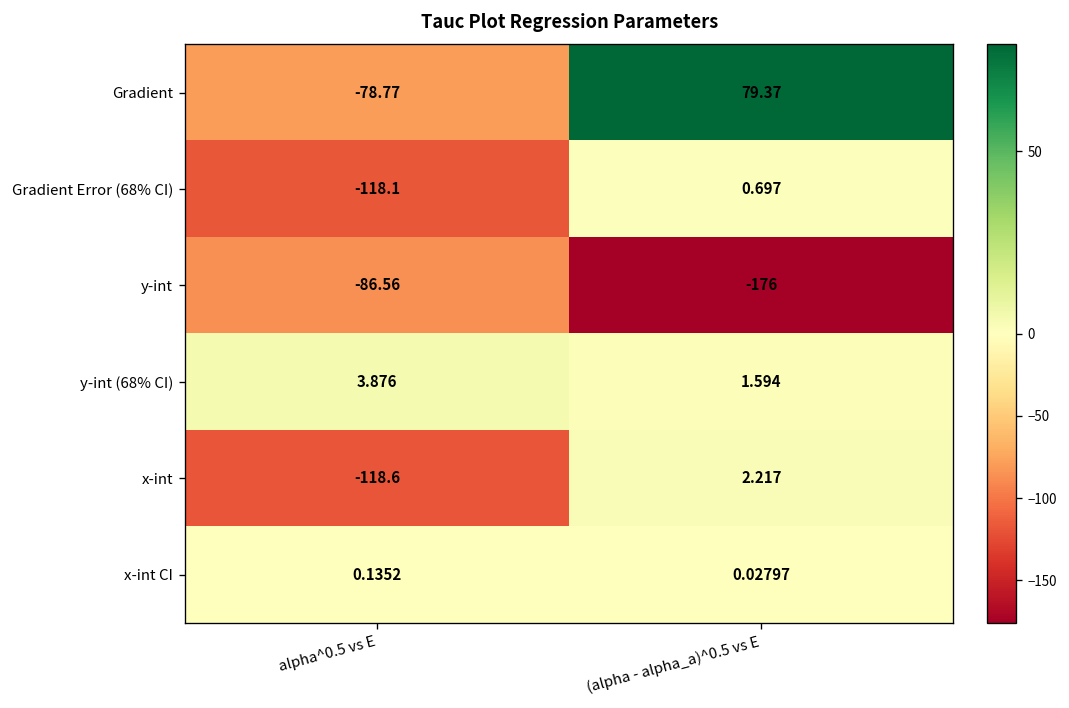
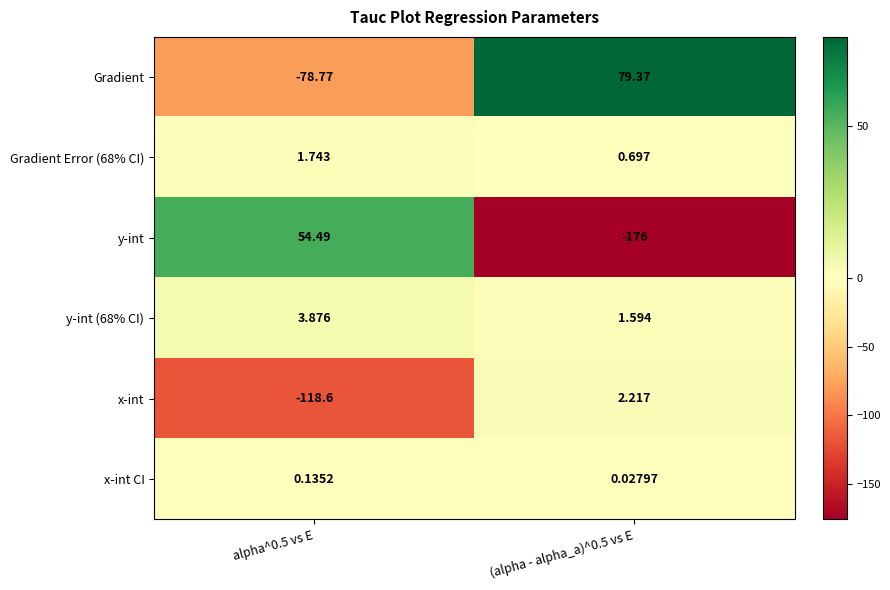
  {
    "Gradient": {
      "alpha^0.5 vs E": -78.77,
      "(alpha - alpha_a)^0.5 vs E": 79.37
    },
    "Gradient Error (68% CI)": {
-     "alpha^0.5 vs E": -118.1,
+     "alpha^0.5 vs E": 1.743,
      "(alpha - alpha_a)^0.5 vs E": 0.697
    },
    "y-int": {
-     "alpha^0.5 vs E": -86.56,
+     "alpha^0.5 vs E": 54.49,
      "(alpha - alpha_a)^0.5 vs E": -176
    },
    "y-int (68% CI)": {
      "alpha^0.5 vs E": 3.876,
      "(alpha - alpha_a)^0.5 vs E": 1.594
    },
    "x-int": {
      "alpha^0.5 vs E": -118.6,
      "(alpha - alpha_a)^0.5 vs E": 2.217
    },
    "x-int CI": {
      "alpha^0.5 vs E": 0.1352,
      "(alpha - alpha_a)^0.5 vs E": 0.02797
    }
  }
